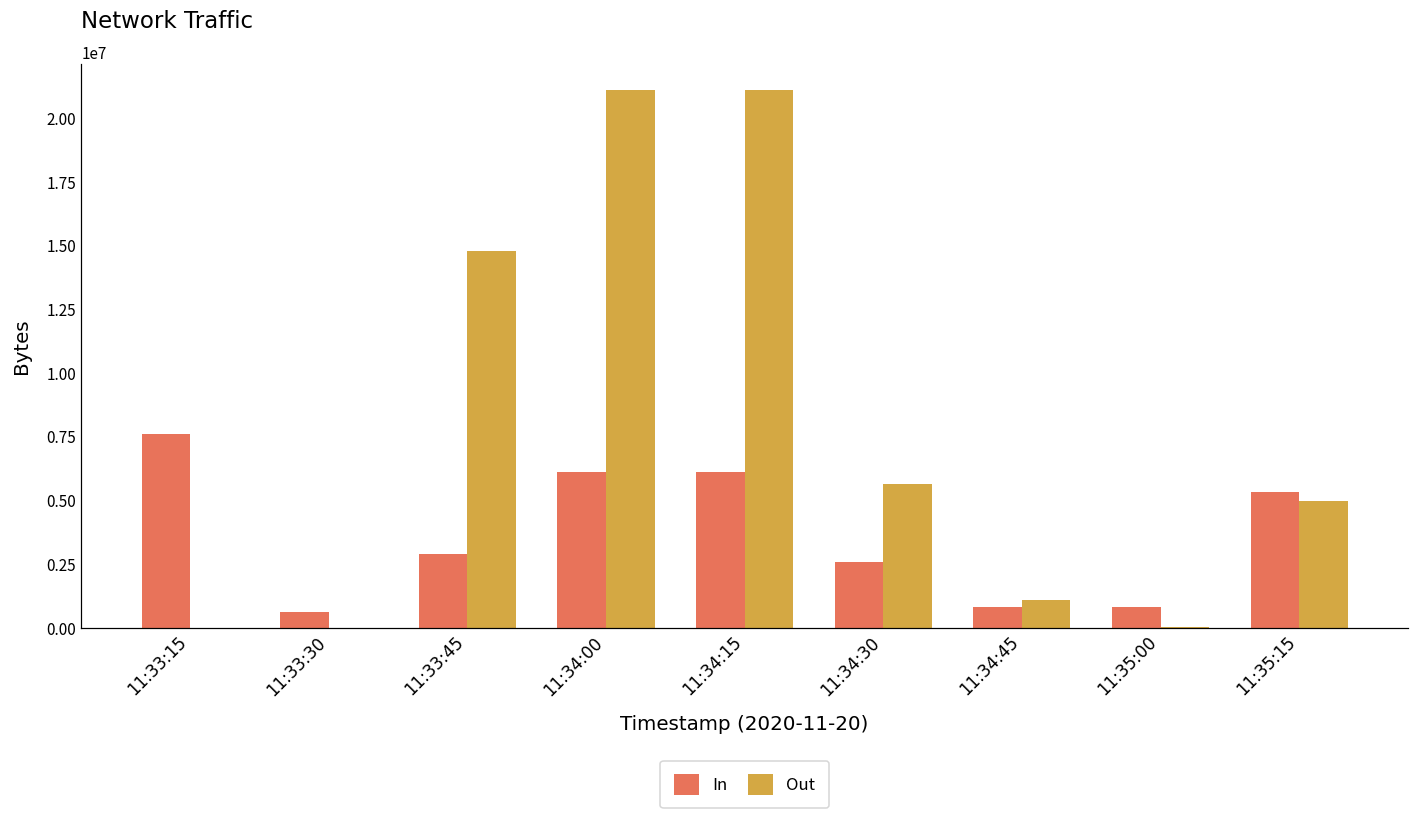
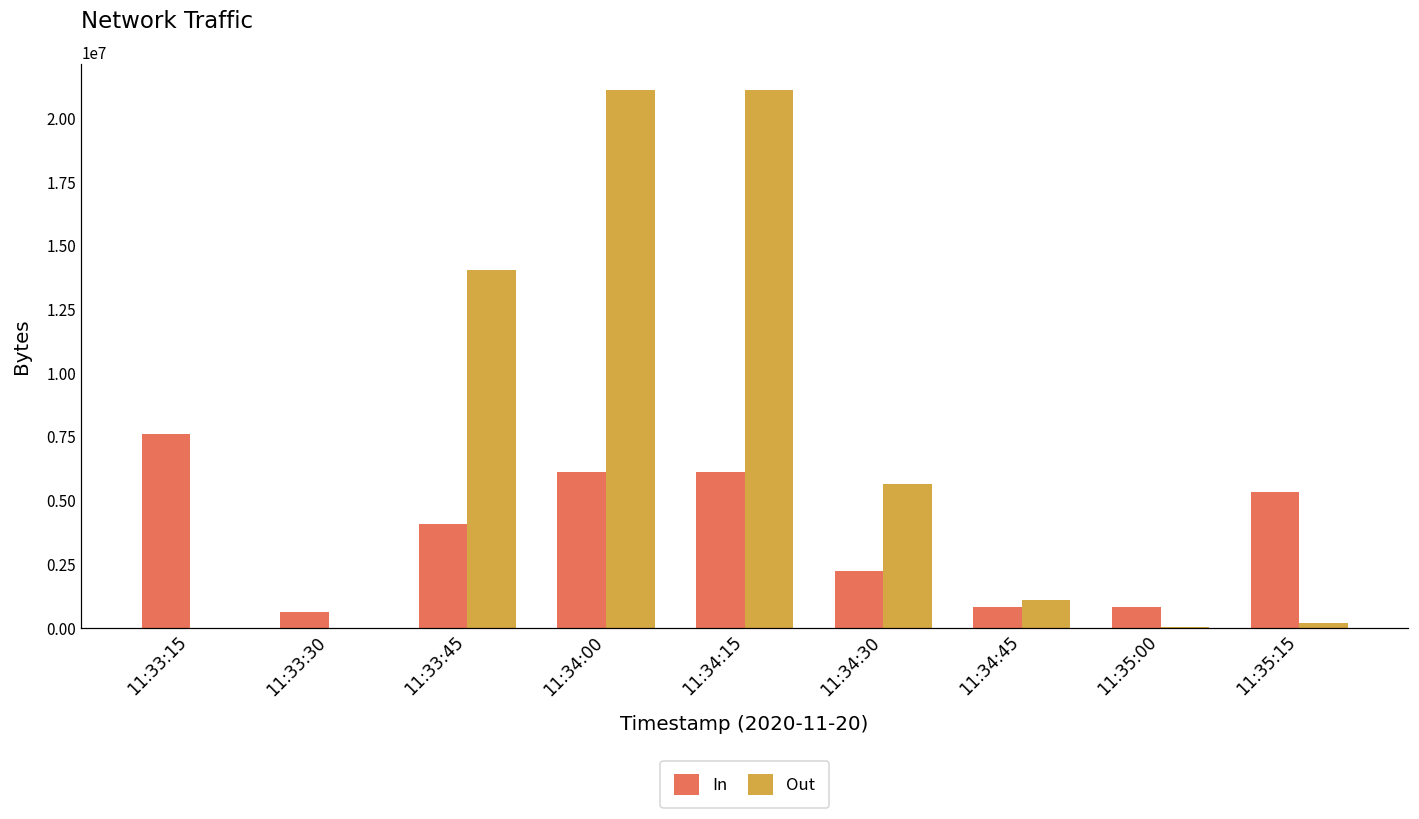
  {
    "In": {
      "11:33:15": 7600000,
      "11:33:30": 600000,
-     "11:33:45": 2900000,
+     "11:33:45": 4100000,
      "11:34:00": 6100000,
      "11:34:15": 6100000,
-     "11:34:30": 2600000,
+     "11:34:30": 2200000,
      "11:34:45": 800000,
      "11:35:00": 800000,
      "11:35:15": 5300000
    },
    "Out": {
-     "11:33:45": 14800000,
+     "11:33:45": 14100000,
      "11:34:00": 21100000,
      "11:34:15": 21100000,
      "11:34:30": 5600000,
      "11:34:45": 1100000,
-     "11:35:15": 5000000
+     "11:35:15": 200000
    }
  }
